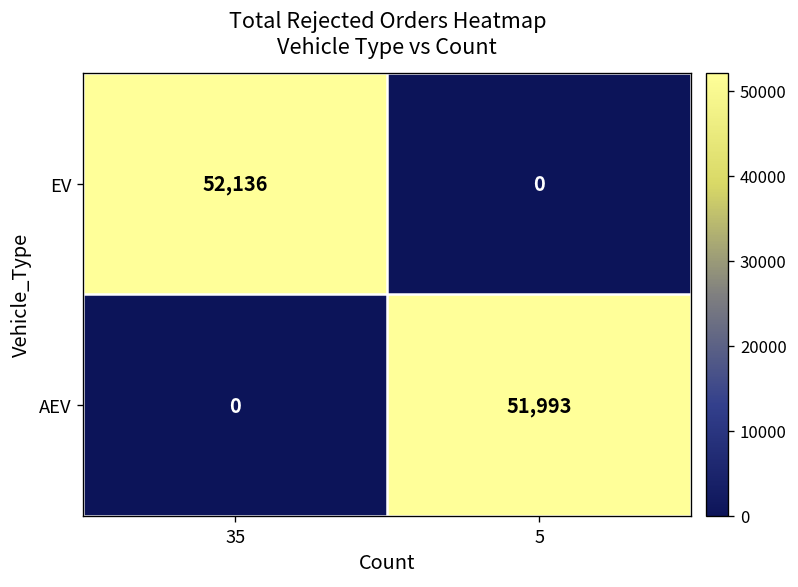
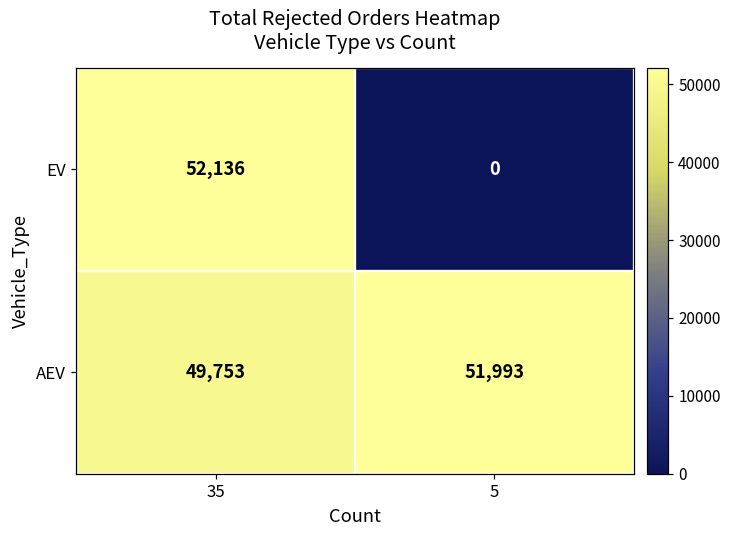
  {
    "EV": {
      "35": "52,136",
      "5": "0"
    },
    "AEV": {
-     "35": "0",
+     "35": "49,753",
      "5": "51,993"
    }
  }
